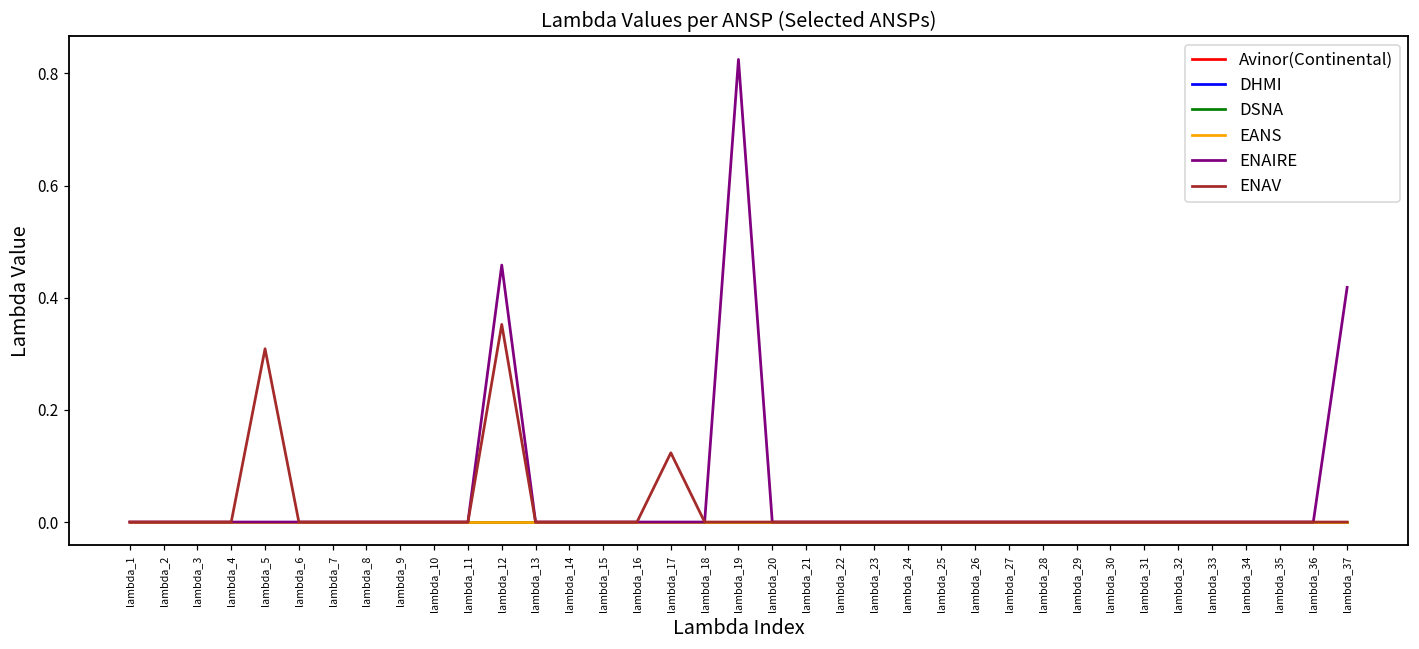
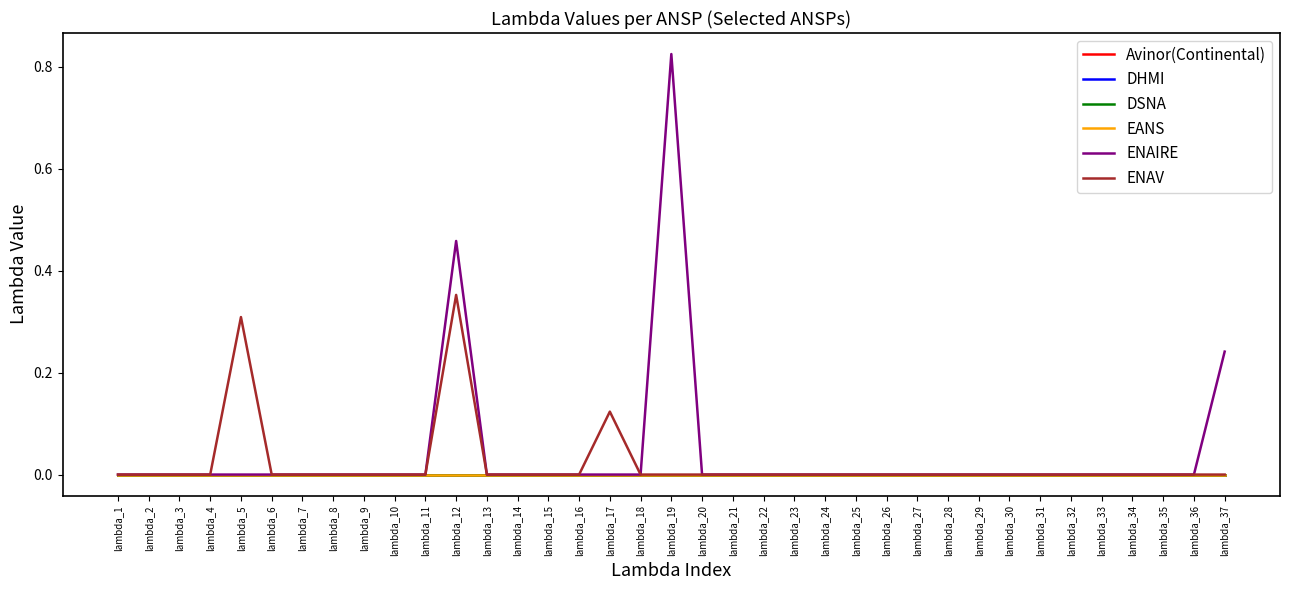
  {
    "EANS": {
      "lambda_12": 0.00
    },
    "ENAIRE": {
      "lambda_12": 0.46,
      "lambda_19": 0.82,
-     "lambda_37": 0.42
+     "lambda_37": 0.24
    },
    "ENAV": {
      "lambda_5": 0.31,
      "lambda_12": 0.35,
      "lambda_17": 0.12
    }
  }
